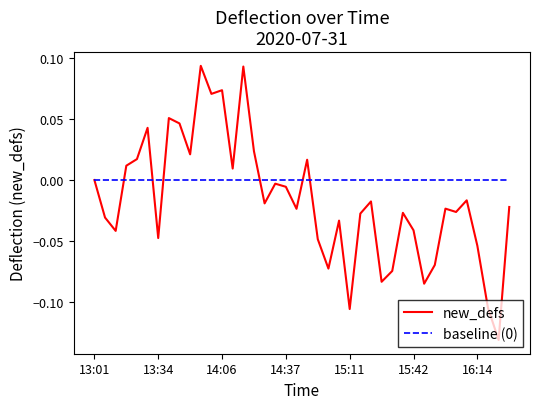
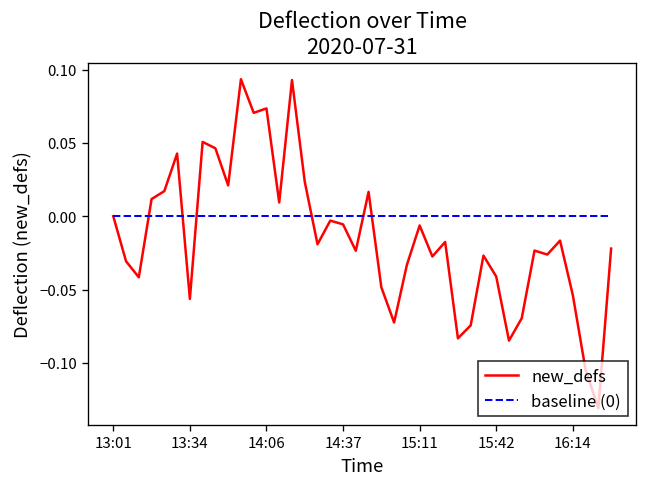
  {
    "new_defs": {
-     "13:34": -0.048,
+     "13:34": -0.056,
      "14:06": 0.074,
      "14:37": -0.006,
-     "15:11": -0.106,
+     "15:11": -0.006,
      "15:42": -0.041,
      "16:14": -0.054
    },
    "baseline (0)": {
      "13:34": 0.000,
      "14:06": 0.000,
      "14:37": 0.000,
      "15:11": 0.000,
      "15:42": 0.000,
      "16:14": 0.000
    }
  }
